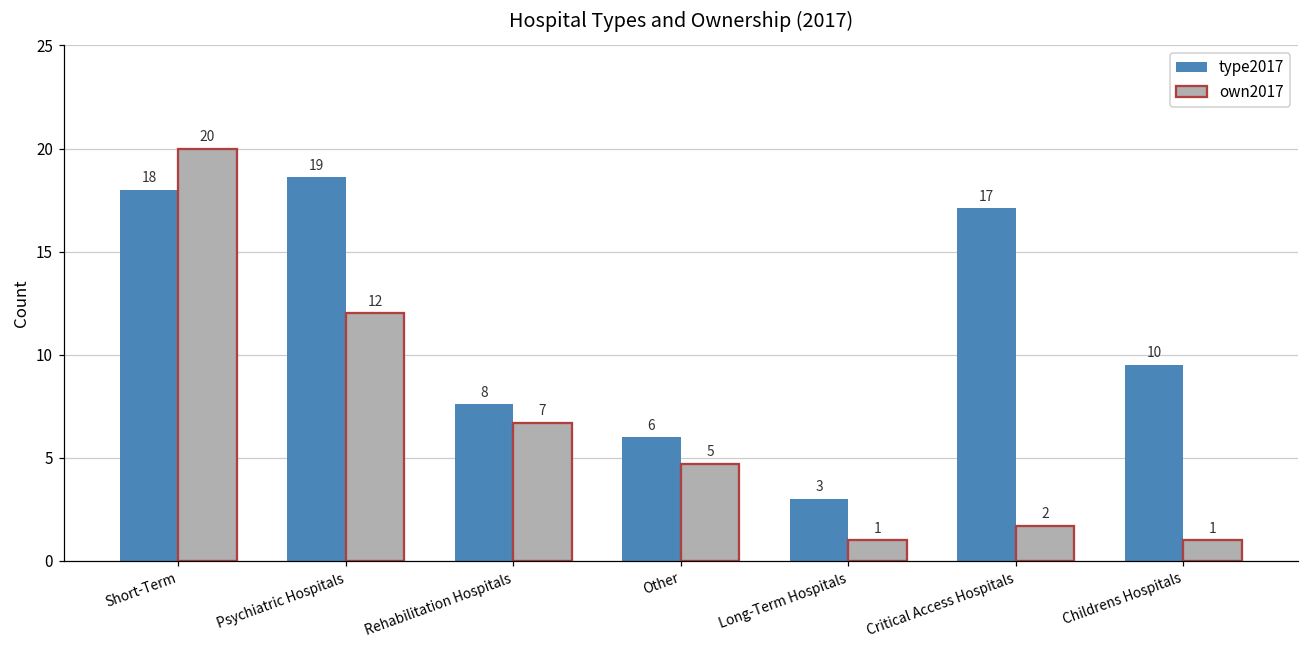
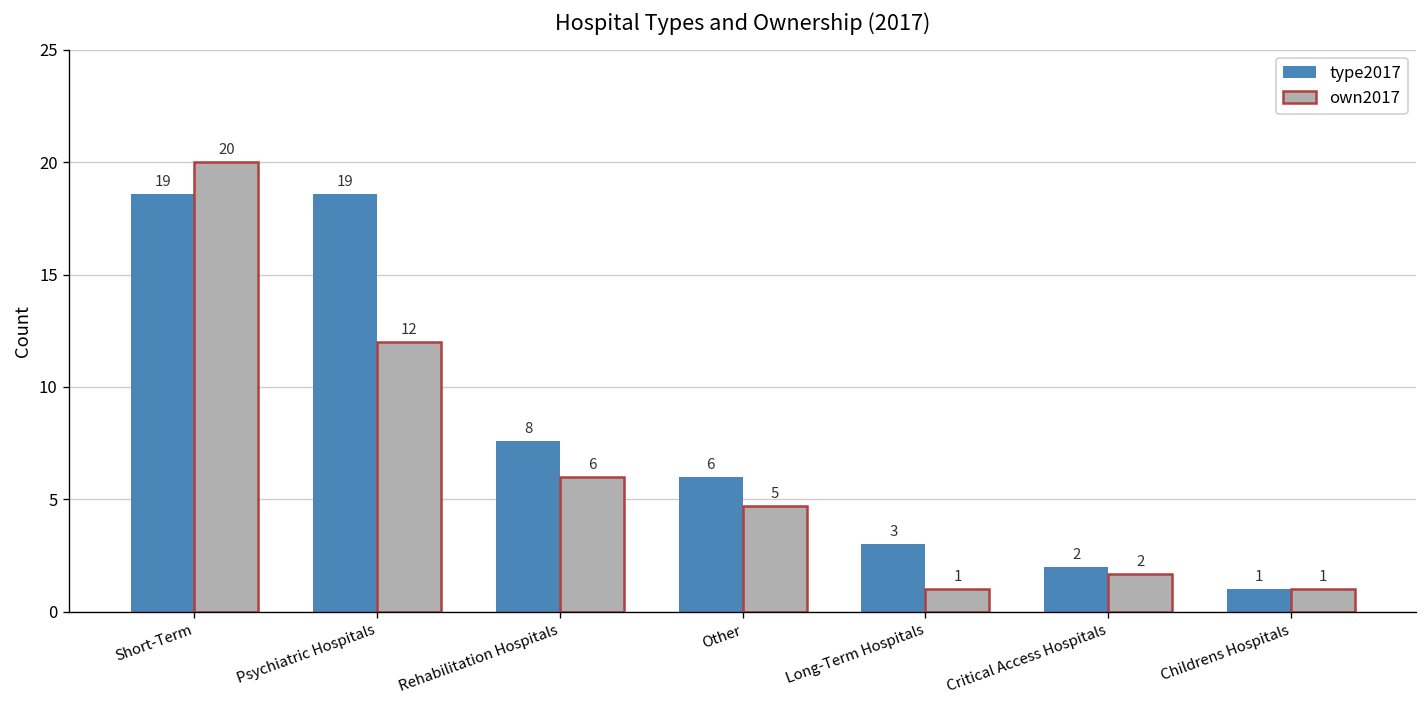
  {
    "type2017": {
-     "Short-Term": 18,
+     "Short-Term": 19,
      "Psychiatric Hospitals": 19,
      "Rehabilitation Hospitals": 8,
      "Other": 6,
      "Long-Term Hospitals": 3,
-     "Critical Access Hospitals": 17,
-     "Childrens Hospitals": 10
+     "Critical Access Hospitals": 2,
+     "Childrens Hospitals": 1
    },
    "own2017": {
      "Short-Term": 20,
      "Psychiatric Hospitals": 12,
-     "Rehabilitation Hospitals": 7,
+     "Rehabilitation Hospitals": 6,
      "Other": 5,
      "Long-Term Hospitals": 1,
      "Critical Access Hospitals": 2,
      "Childrens Hospitals": 1
    }
  }
